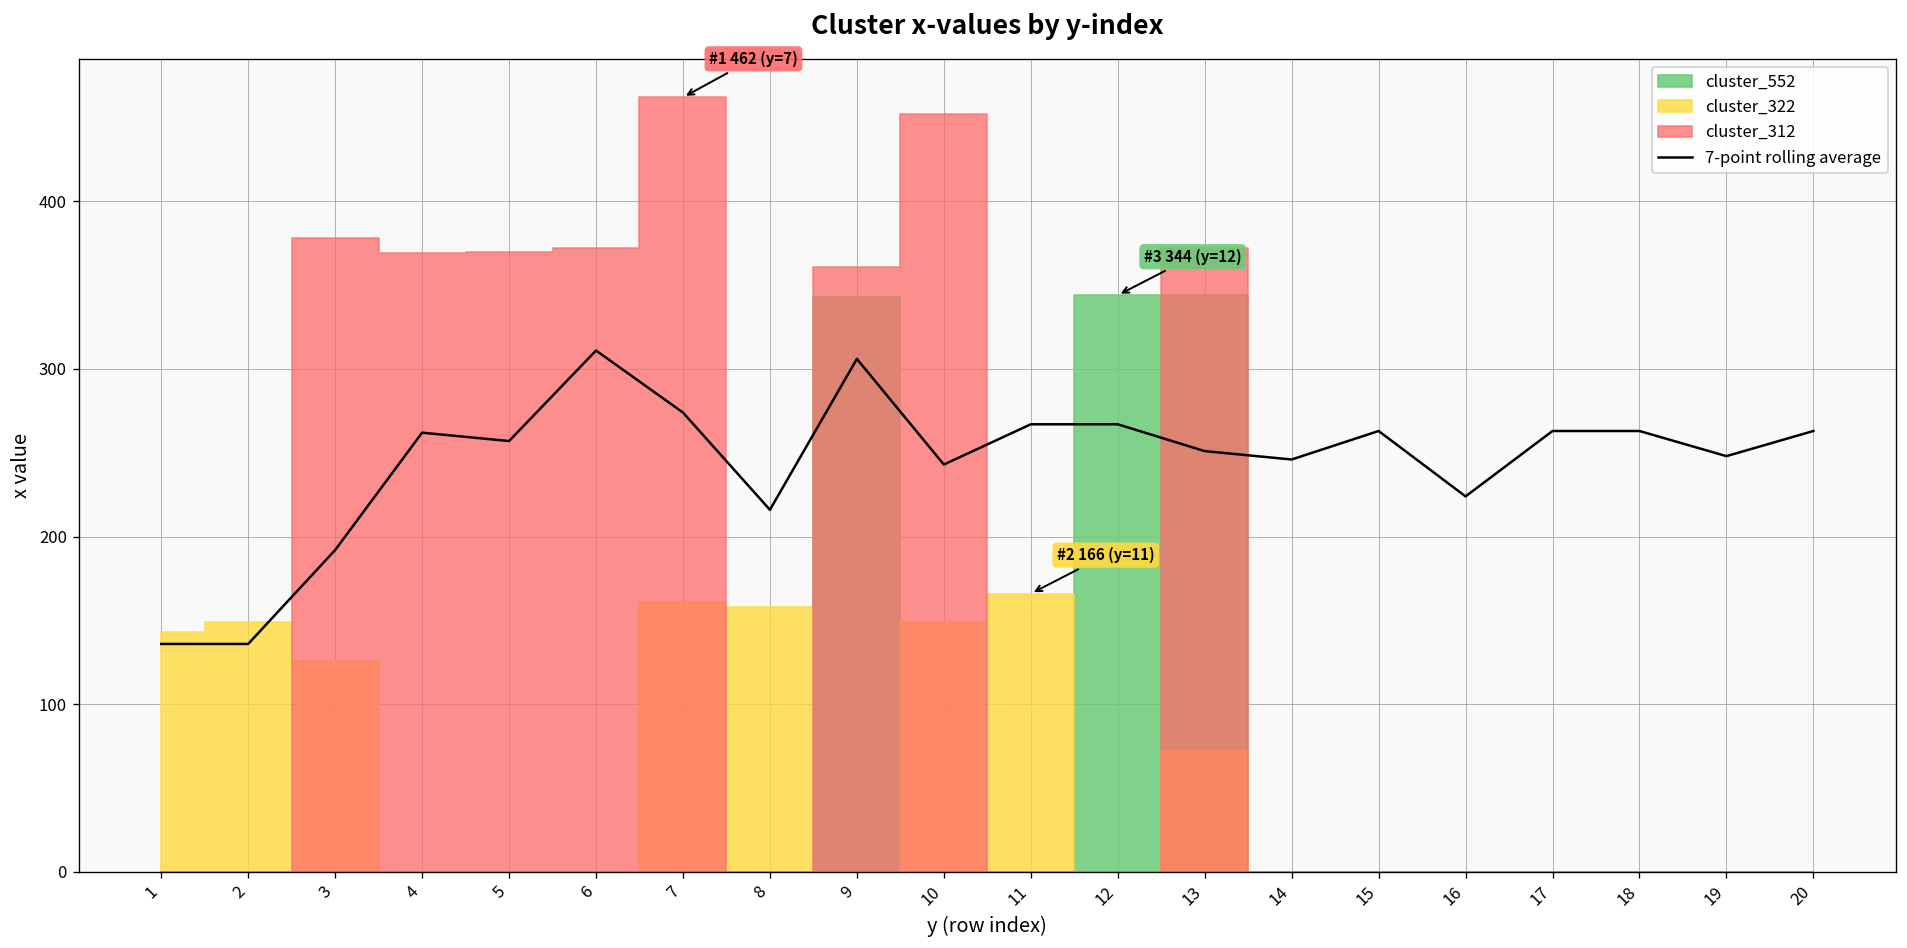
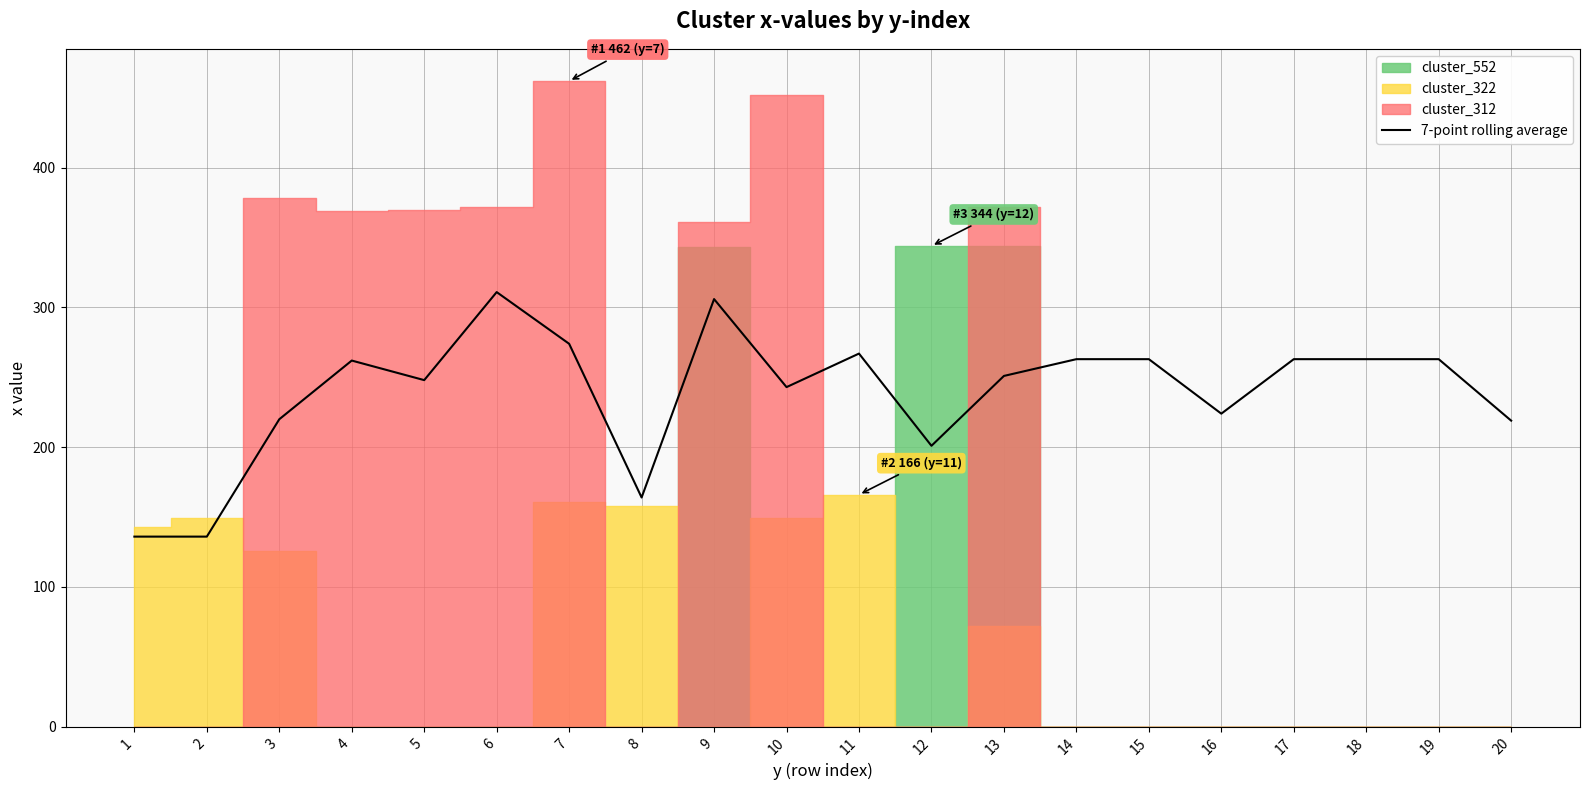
  {
    "7-point rolling average": {
      "1": 136,
      "2": 136,
-     "3": 192,
+     "3": 220,
      "4": 262,
-     "5": 257,
+     "5": 248,
      "6": 311,
      "7": 274,
-     "8": 216,
+     "8": 164,
      "9": 306,
      "10": 243,
      "11": 267,
-     "12": 267,
+     "12": 201,
      "13": 251,
-     "14": 246,
+     "14": 263,
      "15": 263,
      "16": 224,
      "17": 263,
      "18": 263,
-     "19": 248,
-     "20": 263
+     "19": 263,
+     "20": 219
    }
  }
